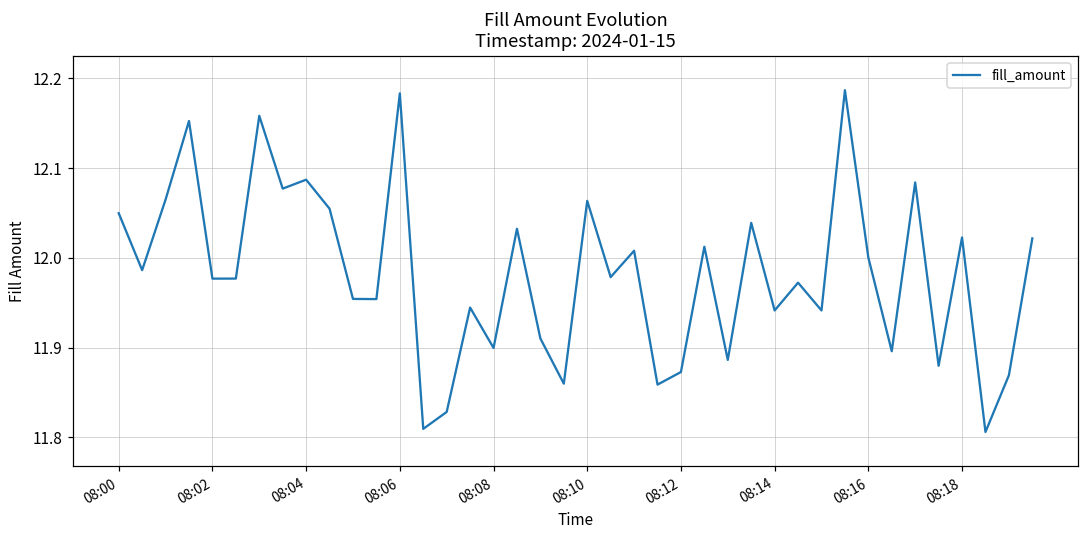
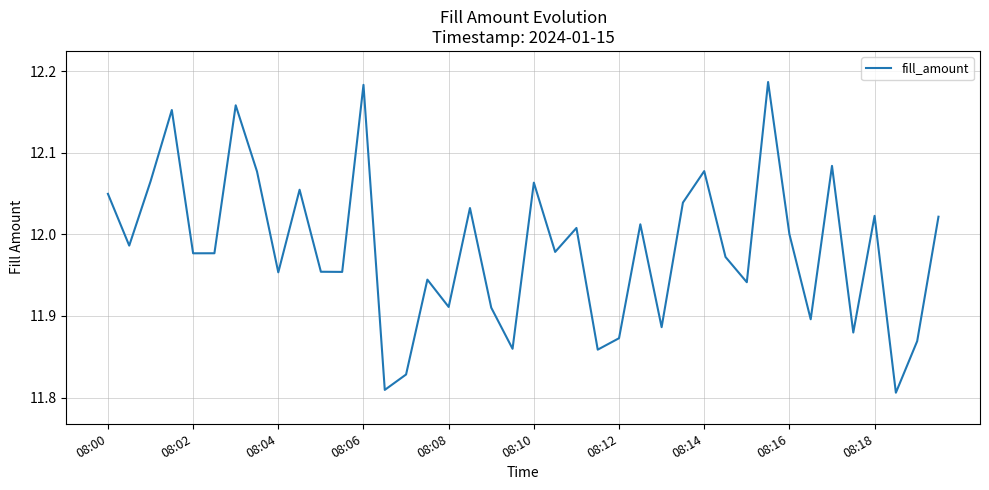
  {
    "08:00": 12.05,
    "08:02": 11.98,
-   "08:04": 12.09,
+   "08:04": 11.95,
    "08:06": 12.18,
-   "08:08": 11.90,
+   "08:08": 11.91,
    "08:10": 12.06,
    "08:12": 11.87,
-   "08:14": 11.94,
+   "08:14": 12.08,
    "08:16": 12.00,
    "08:18": 12.02
  }
